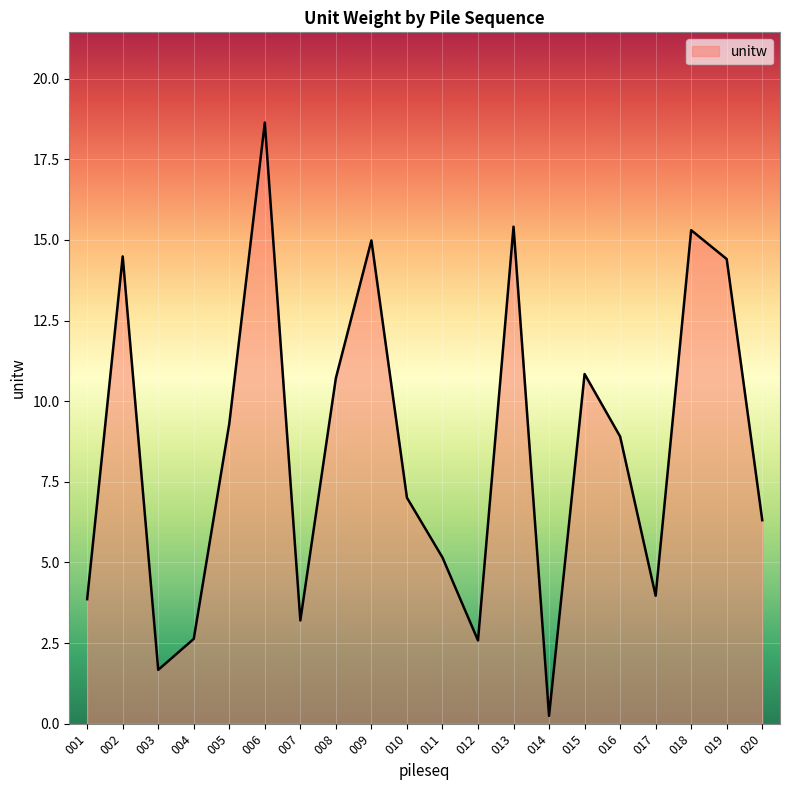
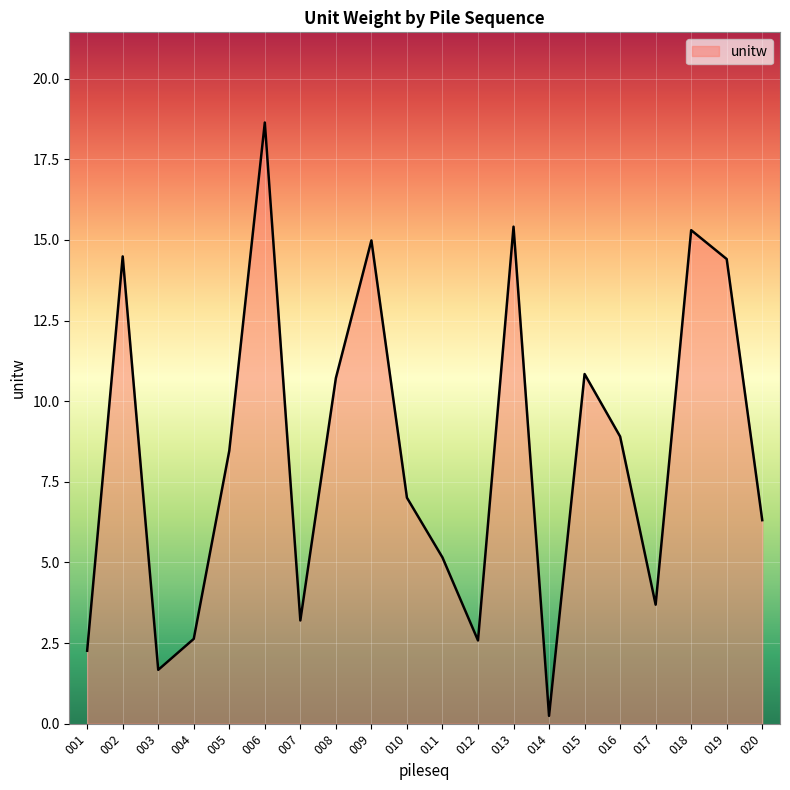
  {
-   "001": 3.9,
+   "001": 2.3,
    "002": 14.5,
    "003": 1.7,
    "004": 2.6,
-   "005": 9.3,
+   "005": 8.5,
    "006": 18.6,
    "007": 3.2,
    "008": 10.7,
    "009": 15.0,
    "010": 7.0,
    "011": 5.2,
    "012": 2.6,
    "013": 15.4,
    "014": 0.2,
    "015": 10.8,
    "016": 8.9,
-   "017": 4.0,
+   "017": 3.7,
    "018": 15.3,
    "019": 14.4,
    "020": 6.3
  }
